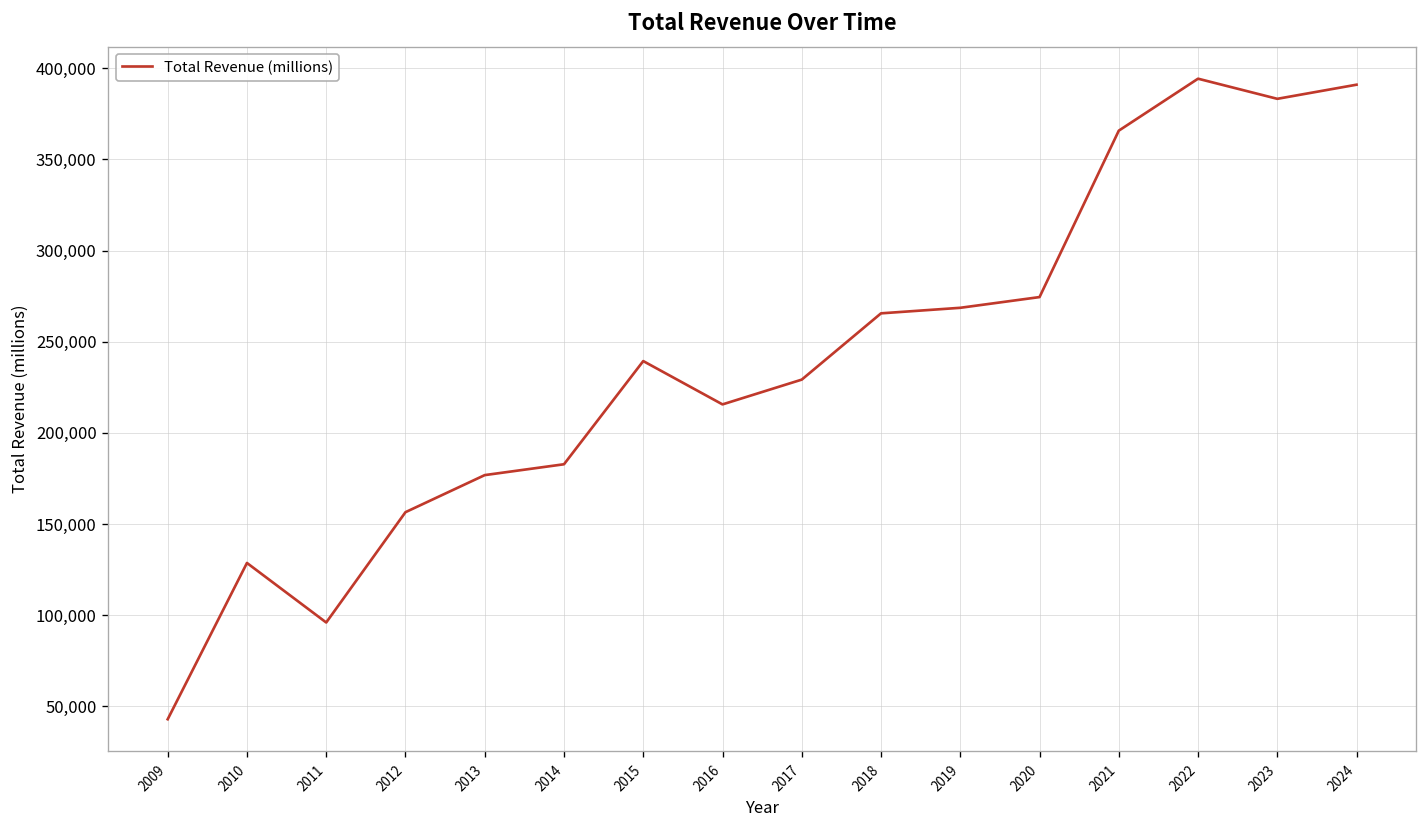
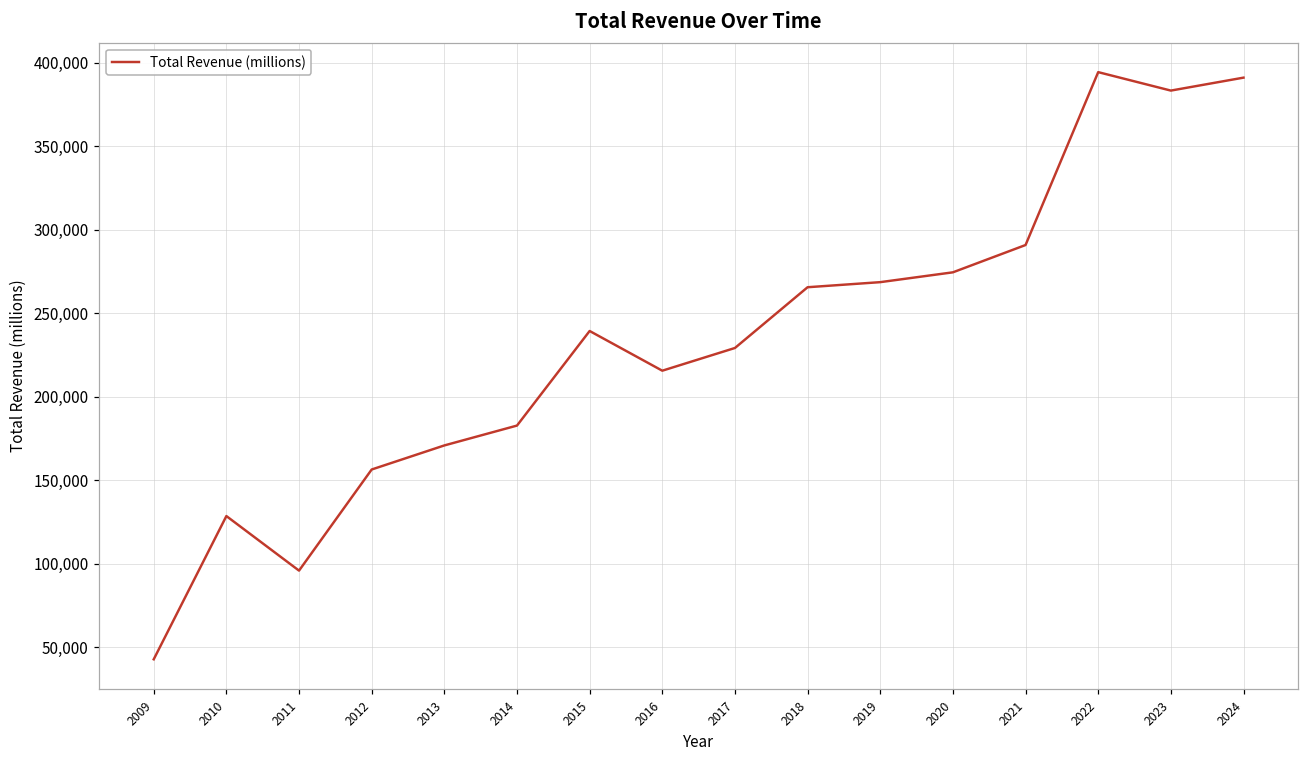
  {
    "2009": "43,000",
    "2010": "129,000",
    "2011": "96,000",
    "2012": "157,000",
-   "2013": "177,000",
+   "2013": "171,000",
    "2014": "183,000",
    "2015": "239,000",
    "2016": "216,000",
    "2017": "229,000",
    "2018": "266,000",
    "2019": "269,000",
    "2020": "275,000",
-   "2021": "366,000",
+   "2021": "291,000",
    "2022": "394,000",
    "2023": "383,000",
    "2024": "391,000"
  }
